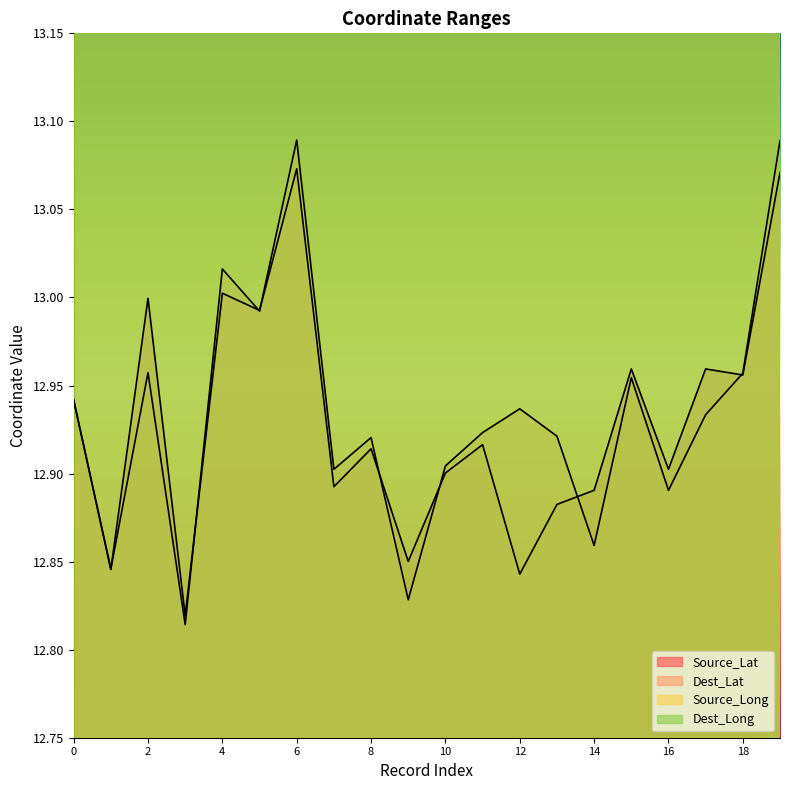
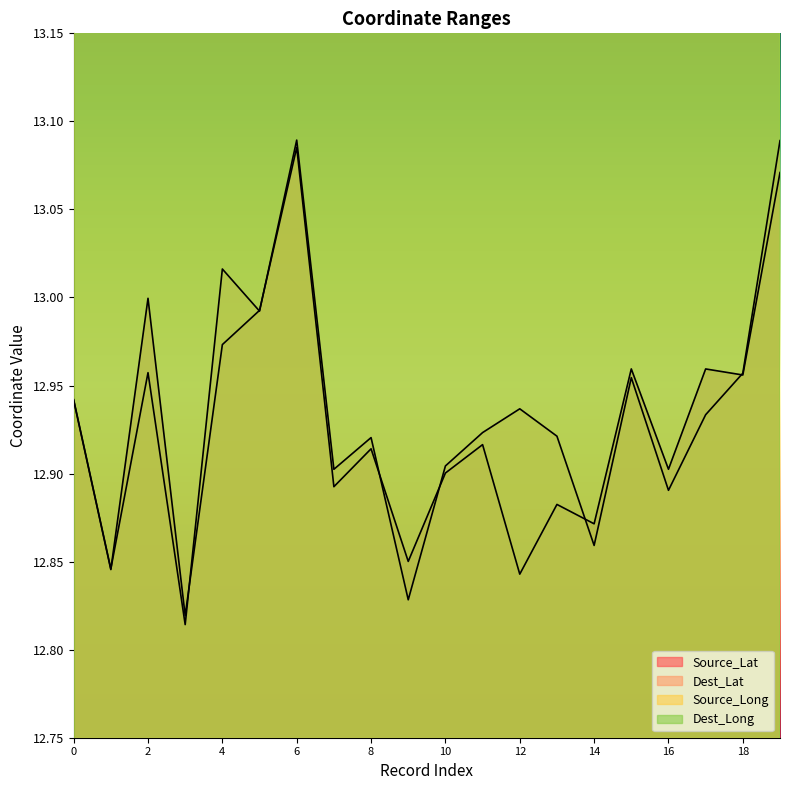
  {
    "Source_Lat": {
      "2": 13.000,
-     "4": 13.002,
-     "6": 13.073,
+     "4": 12.973,
+     "6": 13.085,
      "8": 12.914,
      "10": 12.900,
      "12": 12.843,
-     "14": 12.890,
+     "14": 12.871,
      "16": 12.902
    }
  }
